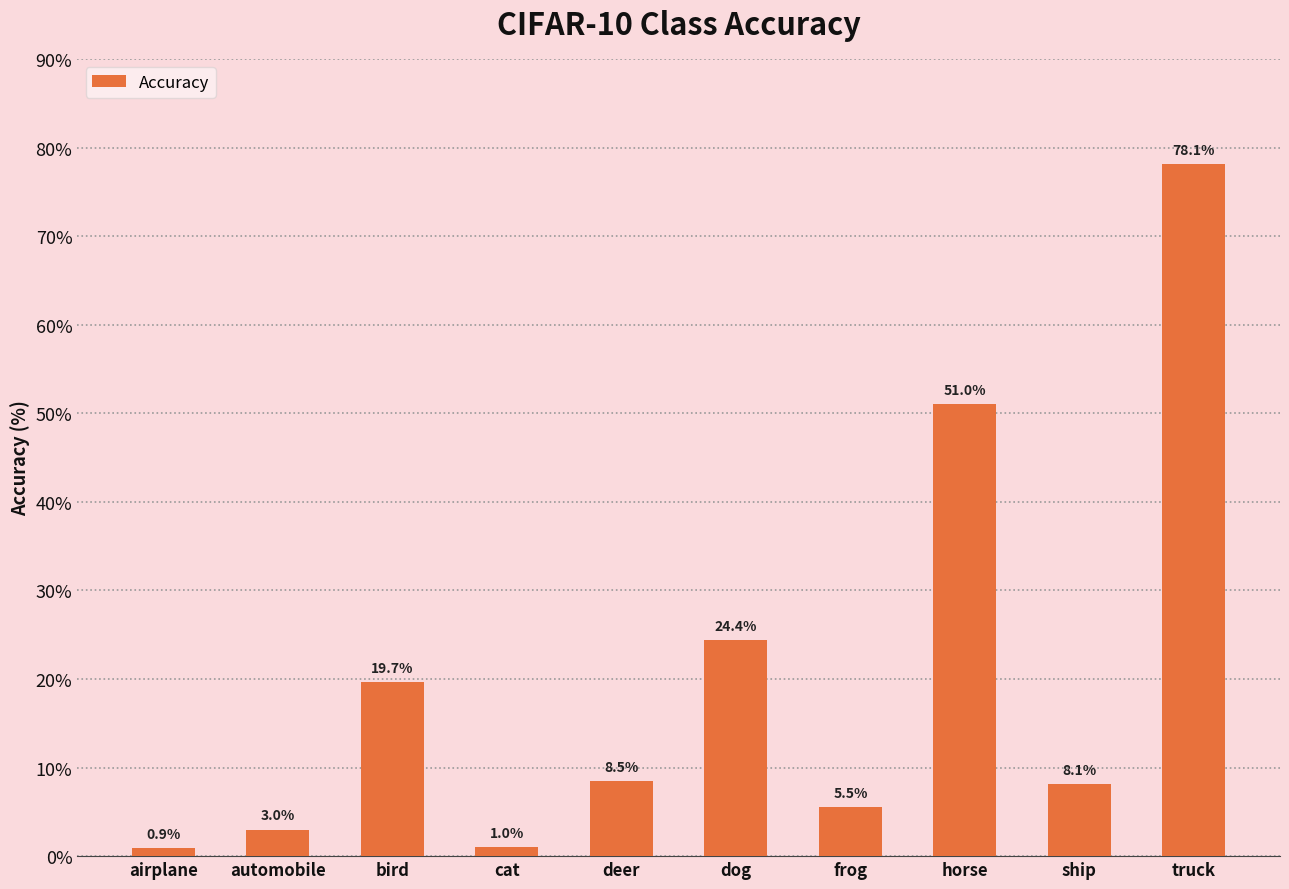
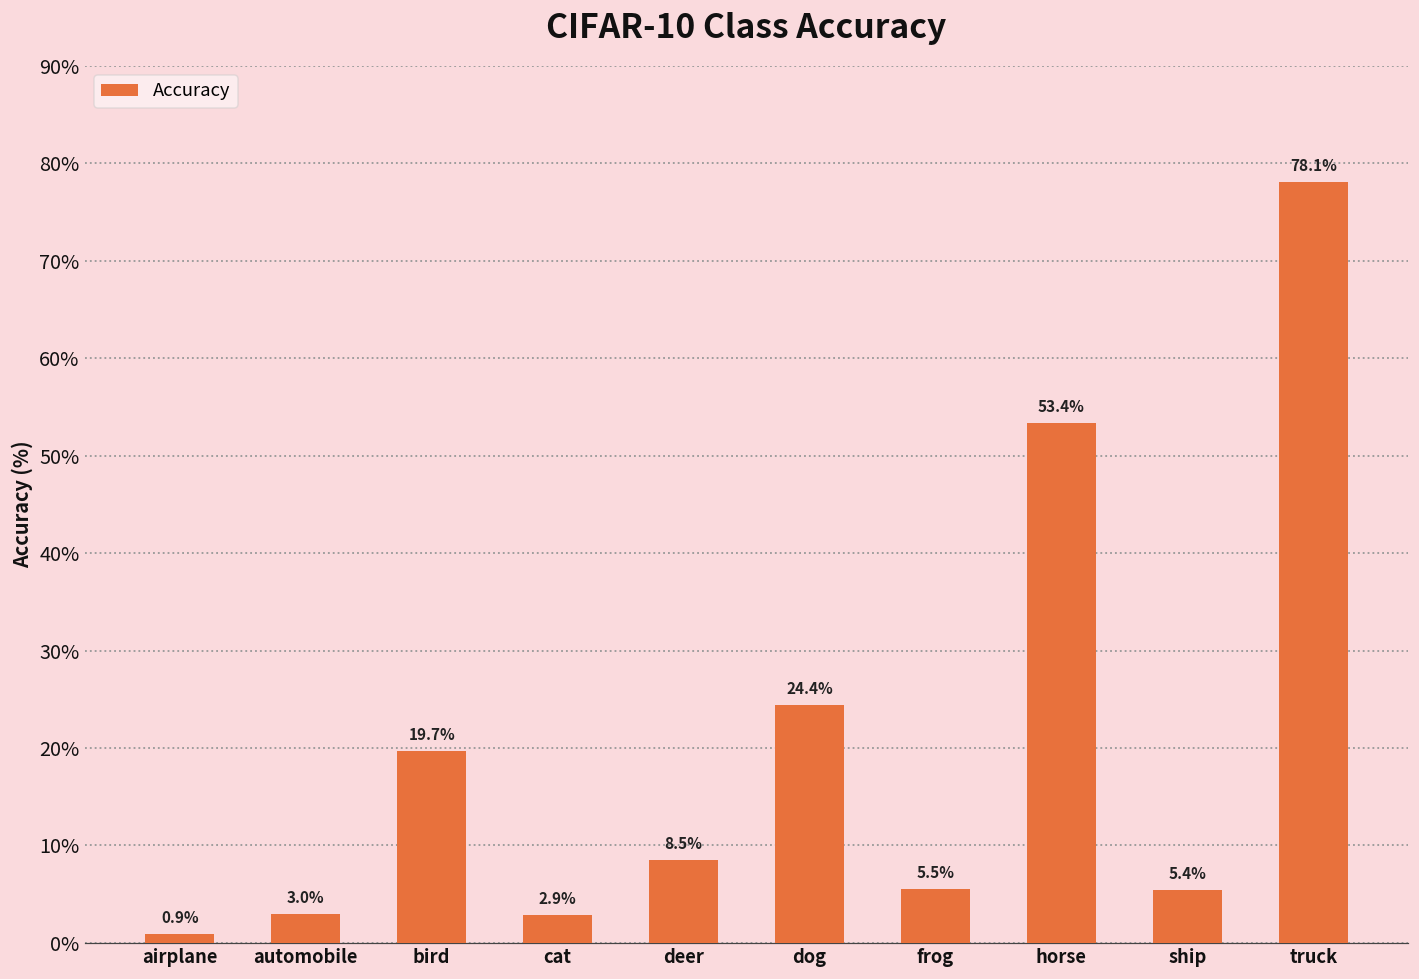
  {
    "airplane": "0.9%",
    "automobile": "3.0%",
    "bird": "19.7%",
-   "cat": "1.0%",
+   "cat": "2.9%",
    "deer": "8.5%",
    "dog": "24.4%",
    "frog": "5.5%",
-   "horse": "51.0%",
-   "ship": "8.1%",
+   "horse": "53.4%",
+   "ship": "5.4%",
    "truck": "78.1%"
  }
